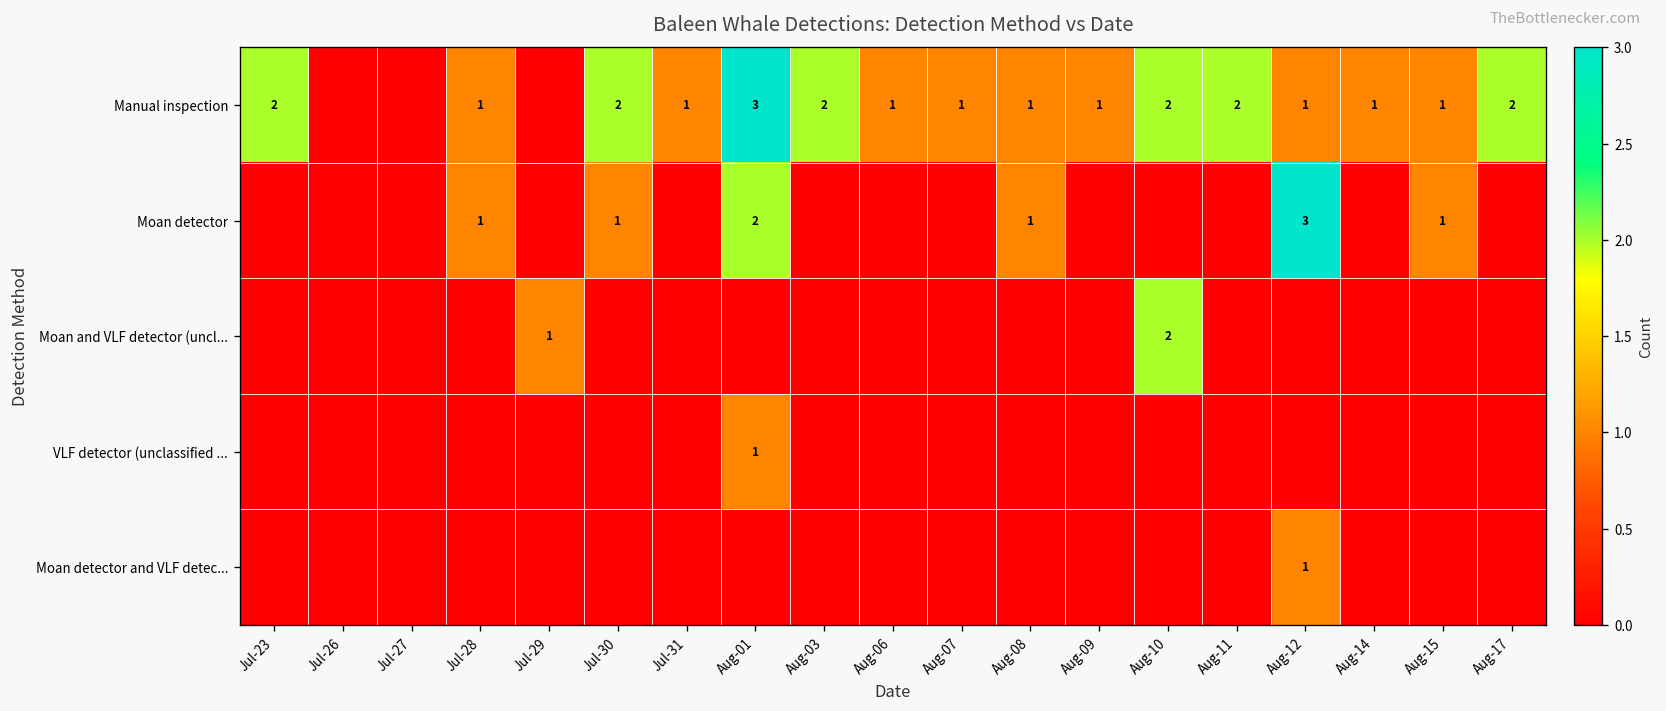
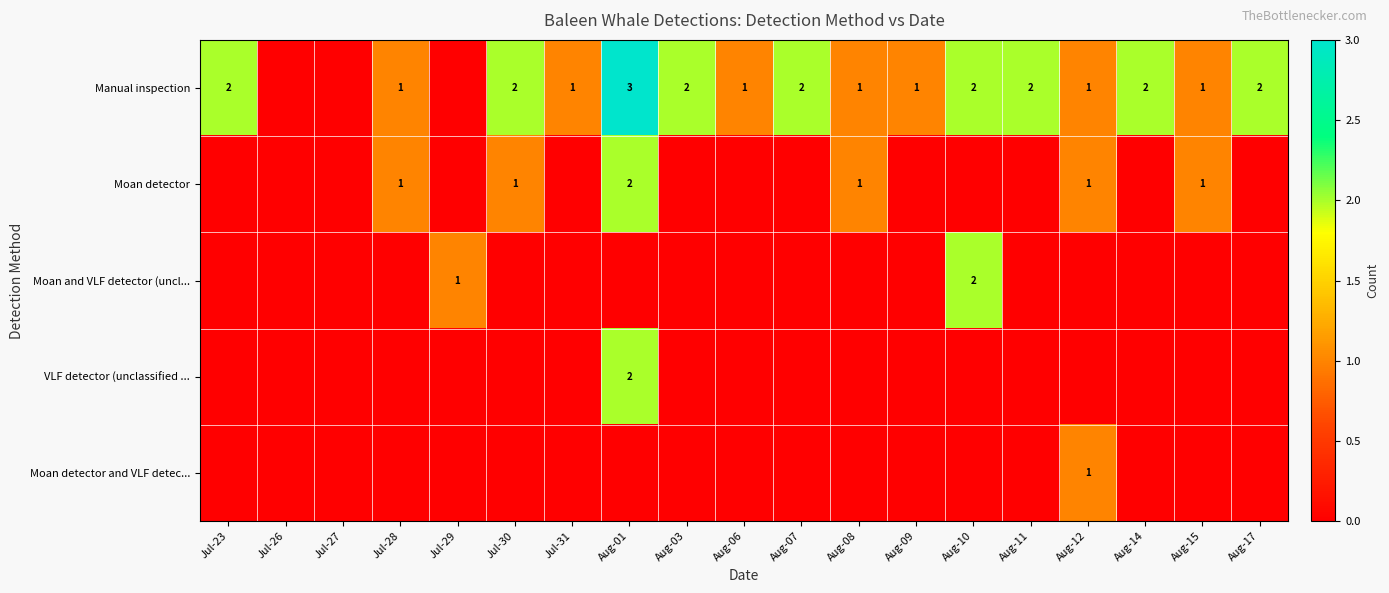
  {
    "Manual inspection": {
      "Jul-23": 2,
      "Jul-28": 1,
      "Jul-30": 2,
      "Jul-31": 1,
      "Aug-01": 3,
      "Aug-03": 2,
      "Aug-06": 1,
-     "Aug-07": 1,
+     "Aug-07": 2,
      "Aug-08": 1,
      "Aug-09": 1,
      "Aug-10": 2,
      "Aug-11": 2,
      "Aug-12": 1,
-     "Aug-14": 1,
+     "Aug-14": 2,
      "Aug-15": 1,
      "Aug-17": 2
    },
    "Moan detector": {
      "Jul-28": 1,
      "Jul-30": 1,
      "Aug-01": 2,
      "Aug-08": 1,
-     "Aug-12": 3,
+     "Aug-12": 1,
      "Aug-15": 1
    },
    "Moan and VLF detector (uncl...": {
      "Jul-29": 1,
      "Aug-10": 2
    },
    "VLF detector (unclassified ...": {
-     "Aug-01": 1
+     "Aug-01": 2
    },
    "Moan detector and VLF detec...": {
      "Aug-12": 1
    }
  }
